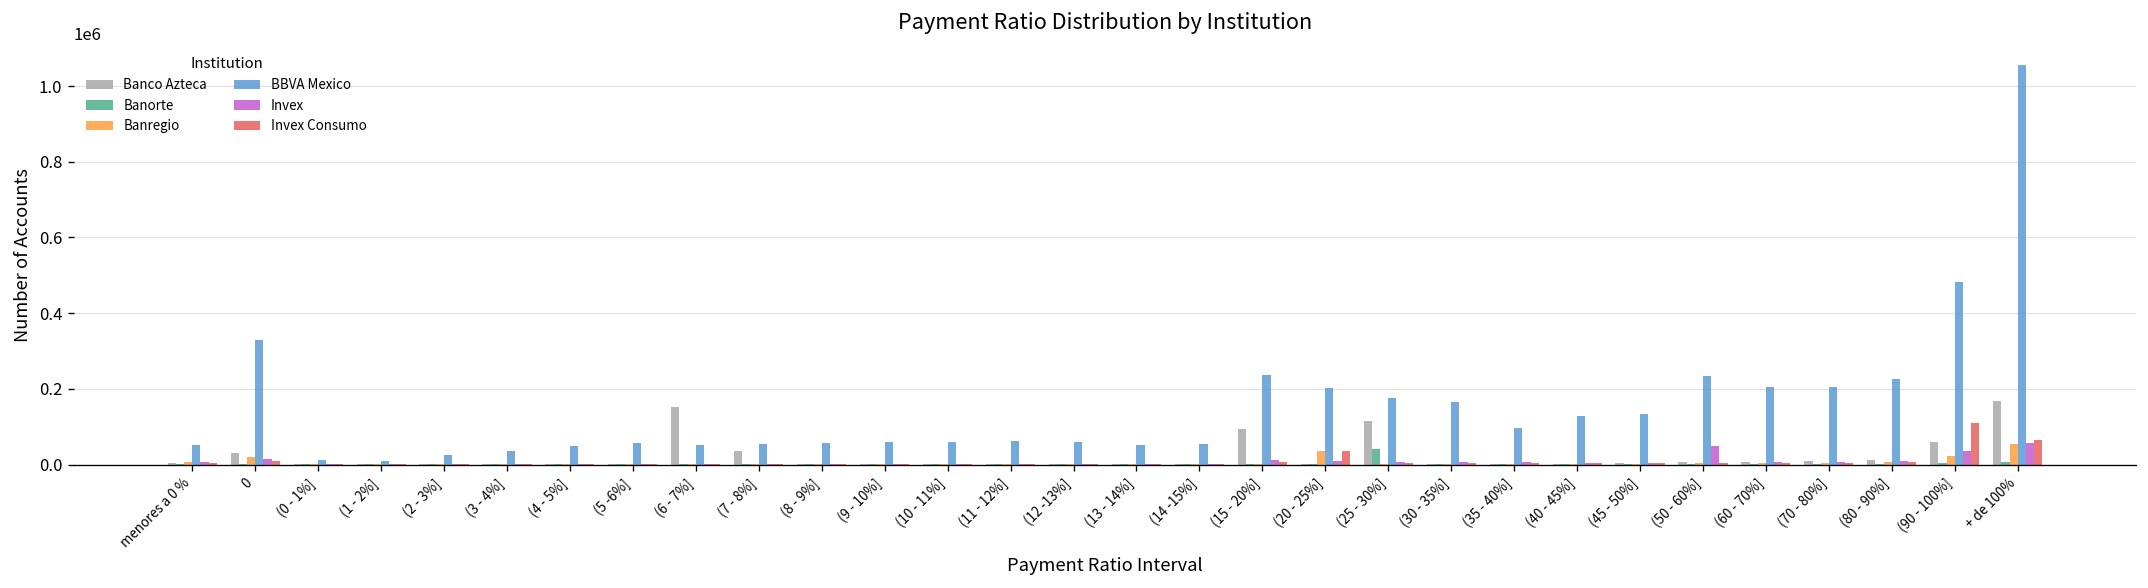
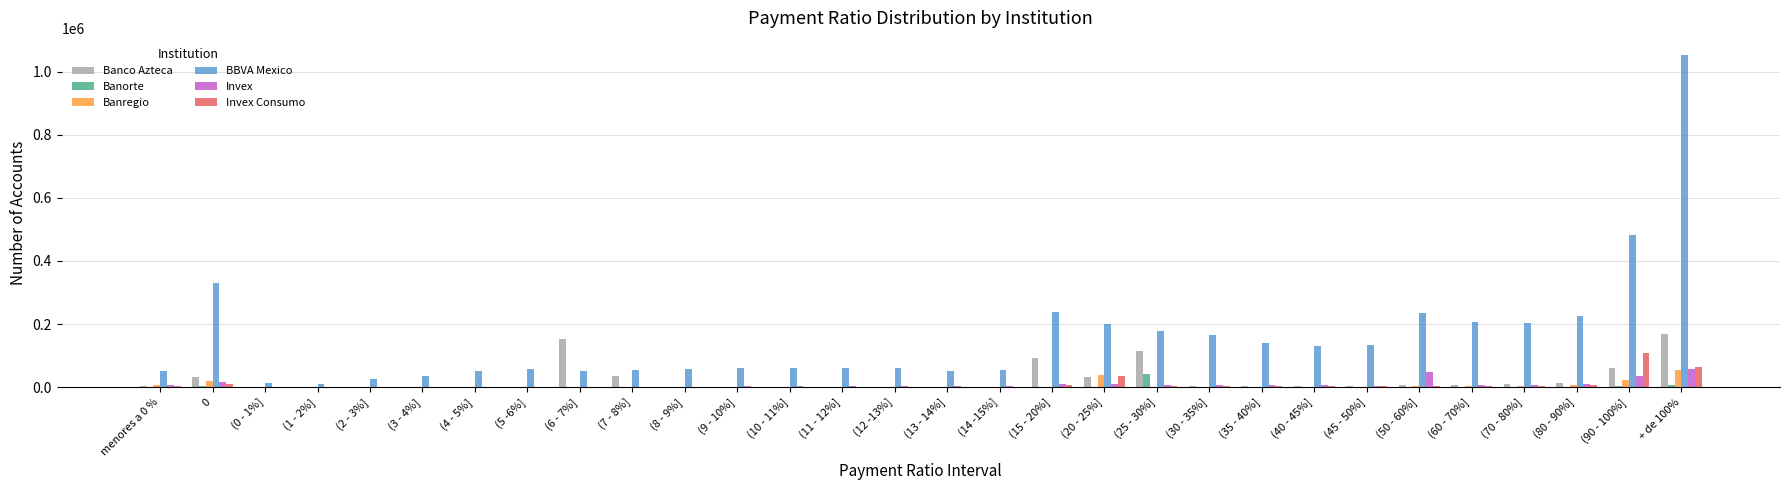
  {
    "Banco Azteca": {
      "0": 30000,
      "(6 - 7%]": 150000,
      "(7 - 8%]": 40000,
      "(15 - 20%]": 90000,
-     "(20 - 25%]": 0,
+     "(20 - 25%]": 30000,
      "(25 - 30%]": 120000,
      "(70 - 80%]": 10000,
      "(80 - 90%]": 10000,
      "(90 - 100%]": 60000,
      "+ de 100%": 170000
    },
    "Banorte": {
      "(25 - 30%]": 40000
    },
    "Banregio": {
      "0": 20000,
      "(20 - 25%]": 40000,
      "(90 - 100%]": 20000,
      "+ de 100%": 50000
    },
    "BBVA Mexico": {
      "menores a 0 %": 50000,
      "0": 330000,
      "(0 - 1%]": 10000,
      "(1 - 2%]": 10000,
      "(2 - 3%]": 20000,
      "(3 - 4%]": 40000,
      "(4 - 5%]": 50000,
      "(5 -6%]": 60000,
      "(6 - 7%]": 50000,
      "(7 - 8%]": 50000,
      "(8 - 9%]": 60000,
      "(9 - 10%]": 60000,
      "(10 - 11%]": 60000,
      "(11 - 12%]": 60000,
      "(12 -13%]": 60000,
      "(13 - 14%]": 50000,
      "(14 -15%]": 50000,
      "(15 - 20%]": 240000,
      "(20 - 25%]": 200000,
      "(25 - 30%]": 180000,
      "(30 - 35%]": 160000,
-     "(35 - 40%]": 100000,
+     "(35 - 40%]": 140000,
      "(40 - 45%]": 130000,
      "(45 - 50%]": 130000,
      "(50 - 60%]": 230000,
      "(60 - 70%]": 210000,
      "(70 - 80%]": 200000,
      "(80 - 90%]": 230000,
      "(90 - 100%]": 480000,
      "+ de 100%": 1050000
    },
    "Invex": {
      "0": 20000,
      "(15 - 20%]": 10000,
      "(20 - 25%]": 10000,
      "(50 - 60%]": 50000,
      "(80 - 90%]": 10000,
      "(90 - 100%]": 40000,
      "+ de 100%": 60000
    },
    "Invex Consumo": {
      "0": 10000,
      "(20 - 25%]": 40000,
      "(90 - 100%]": 110000,
      "+ de 100%": 60000
    }
  }
